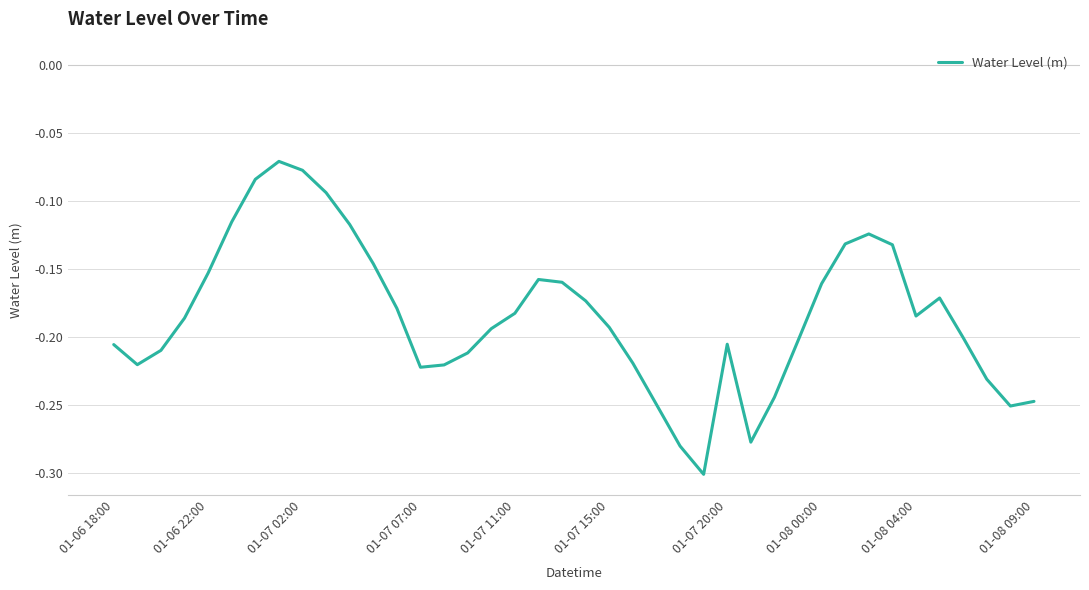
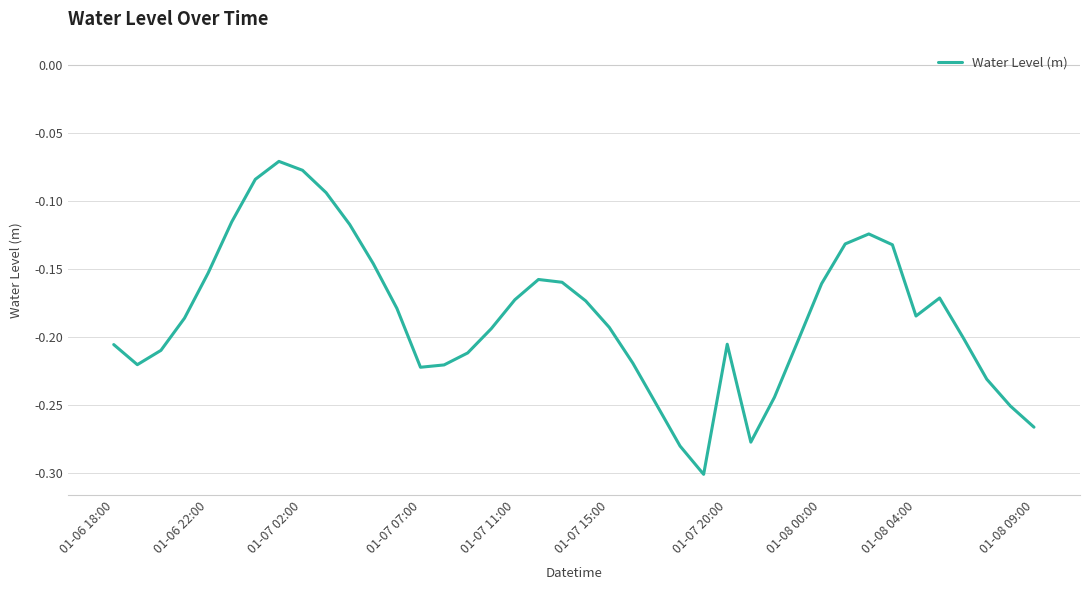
  {
    "01-06 18:00": -0.206,
    "01-06 22:00": -0.153,
    "01-07 02:00": -0.078,
    "01-07 07:00": -0.222,
-   "01-07 11:00": -0.183,
+   "01-07 11:00": -0.173,
    "01-07 15:00": -0.193,
    "01-07 20:00": -0.206,
    "01-08 00:00": -0.161,
    "01-08 04:00": -0.185,
-   "01-08 09:00": -0.248
+   "01-08 09:00": -0.267
  }
